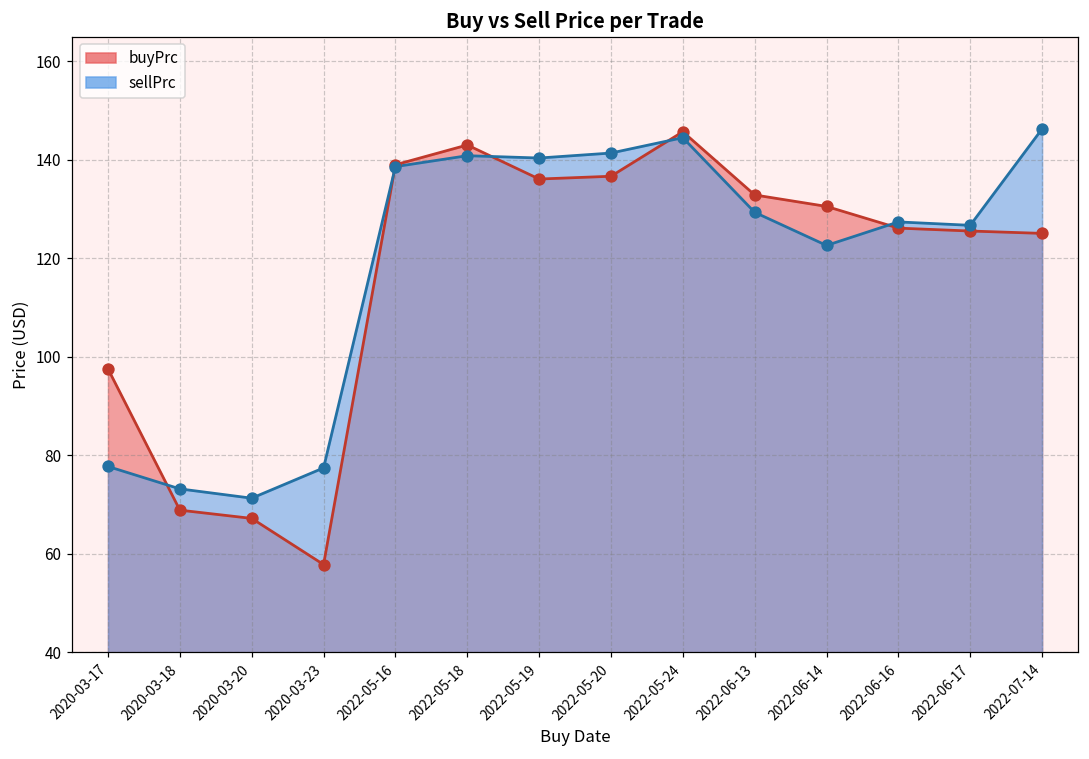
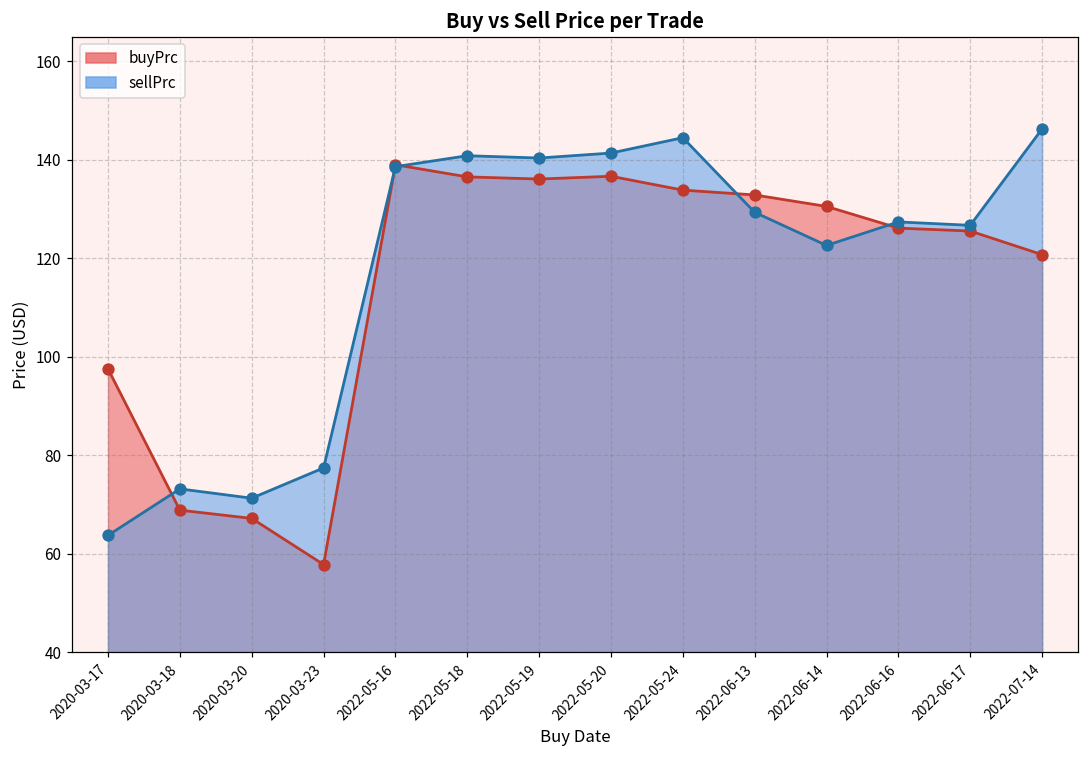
  {
    "buyPrc": {
      "2020-03-17": 98,
      "2020-03-18": 69,
      "2020-03-20": 67,
      "2020-03-23": 58,
-     "2022-05-18": 143,
+     "2022-05-18": 137,
      "2022-05-19": 136,
      "2022-05-20": 137,
-     "2022-05-24": 146,
+     "2022-05-24": 134,
      "2022-06-13": 133,
      "2022-06-14": 131,
      "2022-06-16": 126,
      "2022-06-17": 126,
-     "2022-07-14": 125
+     "2022-07-14": 121
    },
    "sellPrc": {
-     "2020-03-17": 78,
+     "2020-03-17": 64,
      "2020-03-18": 73,
      "2020-03-20": 71,
      "2020-03-23": 77,
      "2022-05-18": 141,
      "2022-05-19": 140,
      "2022-05-20": 141,
      "2022-05-24": 144,
      "2022-06-13": 129,
      "2022-06-14": 123,
      "2022-06-16": 127,
      "2022-06-17": 127,
      "2022-07-14": 146
    }
  }
